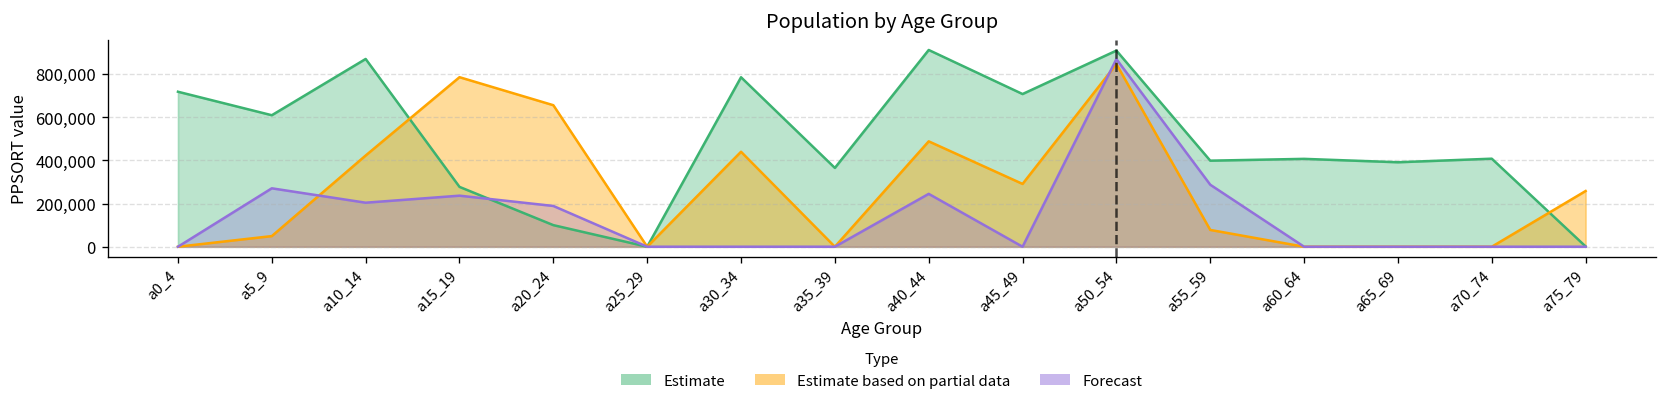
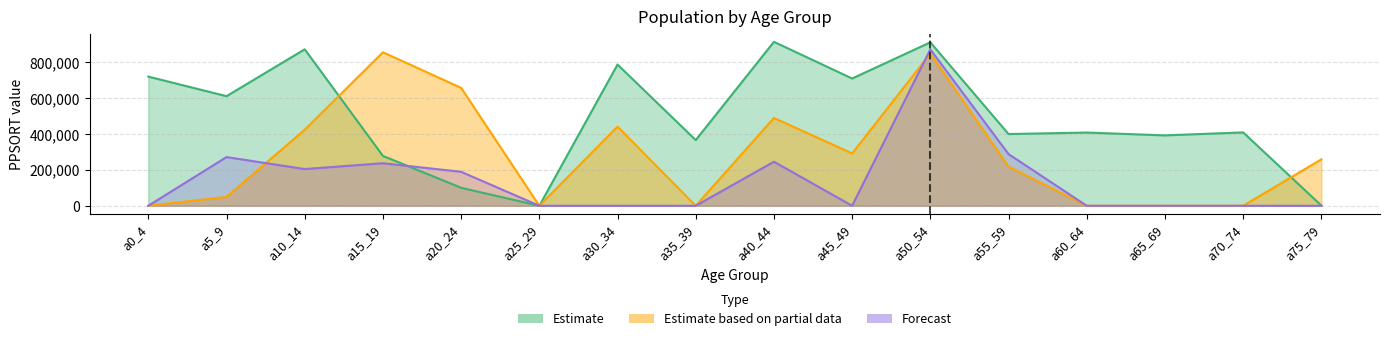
  {
    "Estimate": {
      "a0_4": "720,000",
      "a5_9": "610,000",
      "a10_14": "870,000",
      "a15_19": "280,000",
      "a20_24": "100,000",
      "a30_34": "780,000",
      "a35_39": "370,000",
      "a40_44": "910,000",
      "a45_49": "710,000",
      "a50_54": "910,000",
      "a55_59": "400,000",
      "a60_64": "410,000",
      "a65_69": "390,000",
      "a70_74": "410,000"
    },
    "Estimate based on partial data": {
      "a5_9": "50,000",
      "a10_14": "420,000",
-     "a15_19": "790,000",
+     "a15_19": "850,000",
      "a20_24": "660,000",
      "a30_34": "440,000",
      "a40_44": "490,000",
      "a45_49": "290,000",
      "a50_54": "850,000",
-     "a55_59": "80,000",
+     "a55_59": "220,000",
      "a75_79": "260,000"
    },
    "Forecast": {
      "a5_9": "270,000",
      "a10_14": "200,000",
      "a15_19": "240,000",
      "a20_24": "190,000",
      "a30_34": "0",
      "a40_44": "240,000",
      "a45_49": "0",
      "a50_54": "870,000",
      "a55_59": "290,000"
    }
  }
